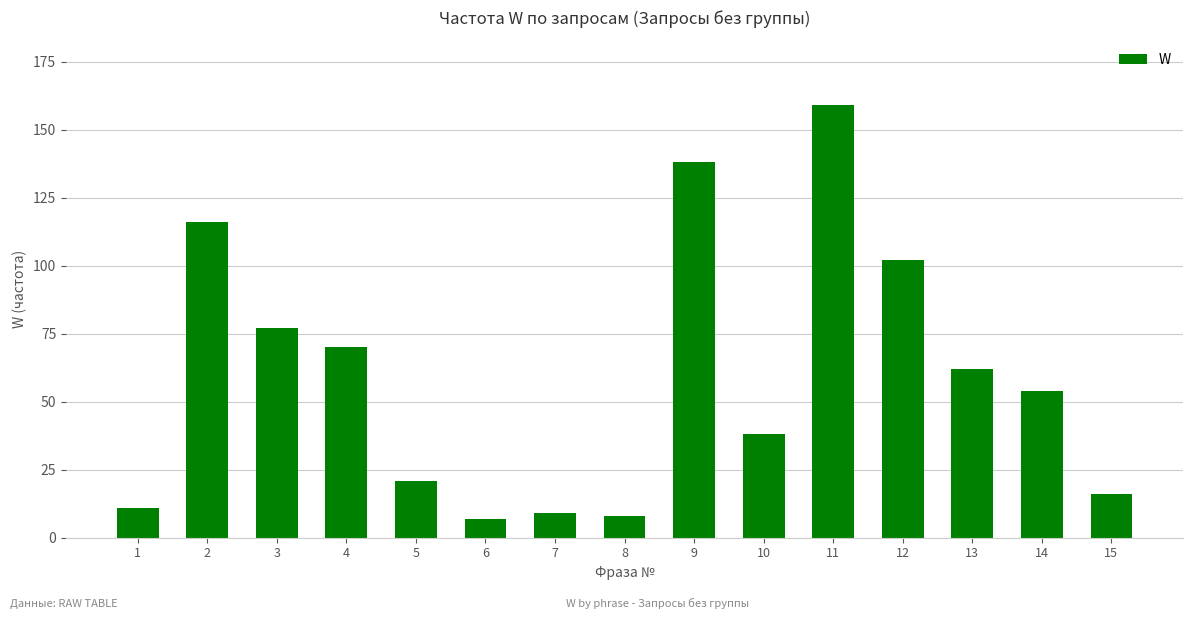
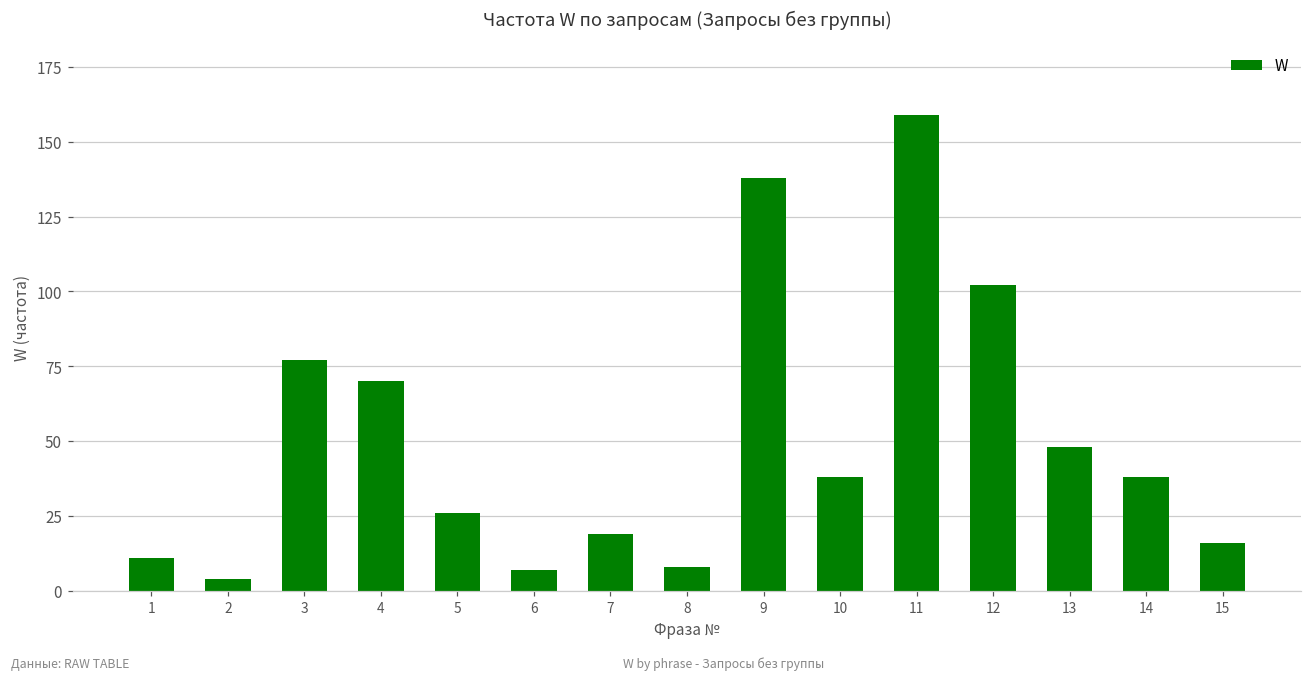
  {
    "1": 11,
-   "2": 116,
+   "2": 4,
    "3": 77,
    "4": 70,
-   "5": 21,
+   "5": 26,
    "6": 7,
-   "7": 9,
+   "7": 19,
    "8": 8,
    "9": 138,
    "10": 38,
    "11": 159,
    "12": 102,
-   "13": 62,
-   "14": 54,
+   "13": 48,
+   "14": 38,
    "15": 16
  }
